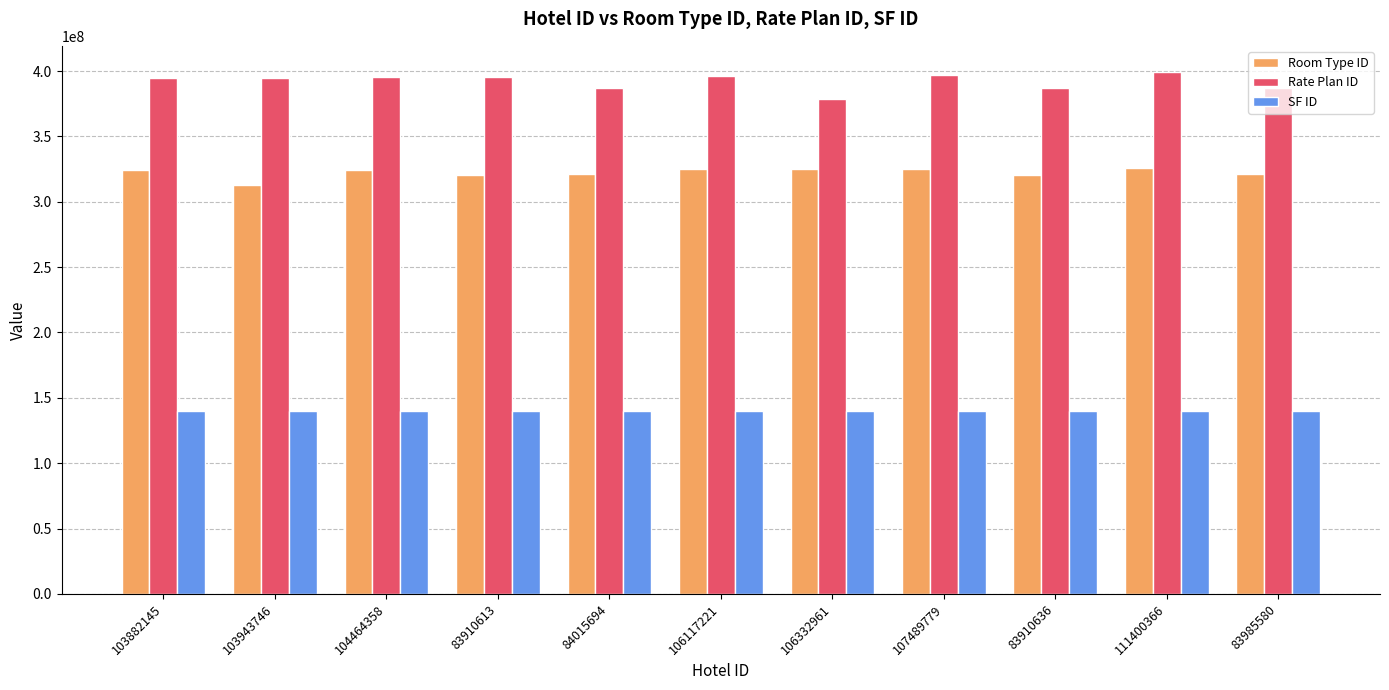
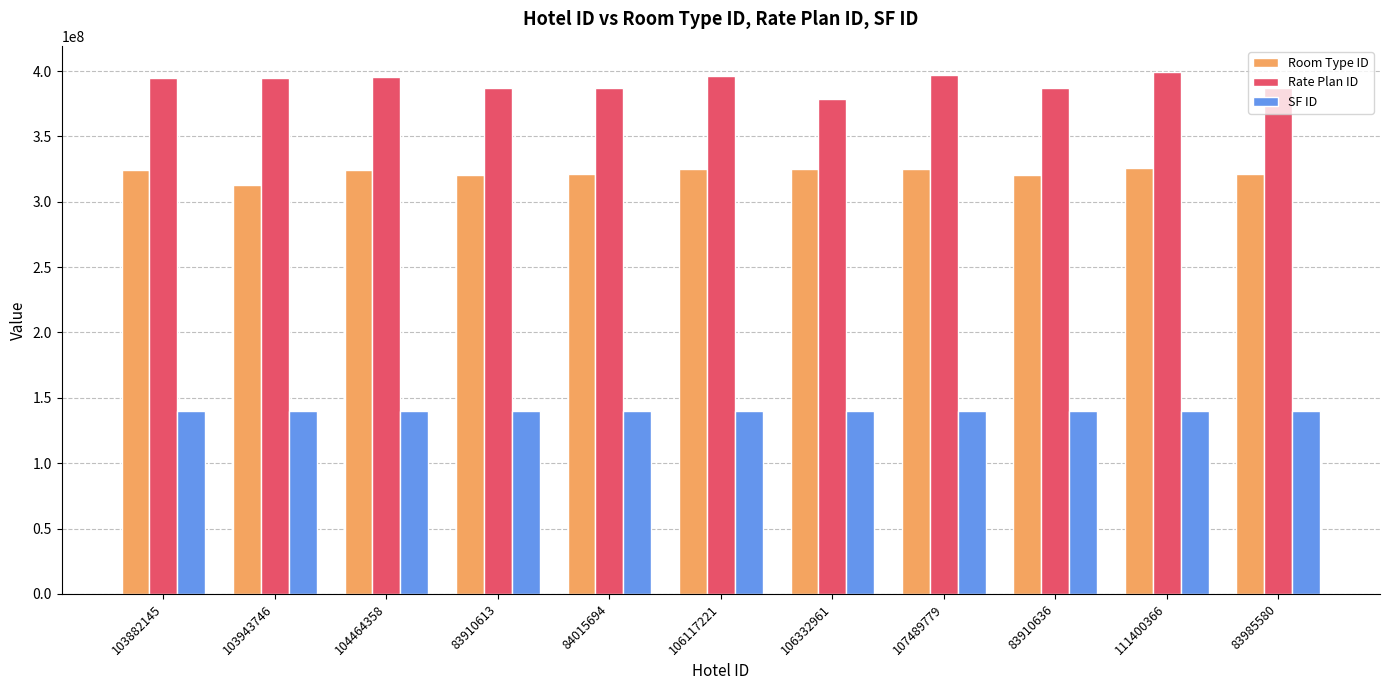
  {
    "Room Type ID": {
      "103882145": 325000000,
      "103943746": 313000000,
      "104464358": 325000000,
      "83910613": 321000000,
      "84015694": 321000000,
      "106117221": 325000000,
      "106332961": 325000000,
      "107489779": 325000000,
      "83910636": 321000000,
      "111400366": 326000000,
      "83985580": 321000000
    },
    "Rate Plan ID": {
      "103882145": 395000000,
      "103943746": 395000000,
      "104464358": 395000000,
-     "83910613": 396000000,
+     "83910613": 387000000,
      "84015694": 387000000,
      "106117221": 396000000,
      "106332961": 379000000,
      "107489779": 397000000,
      "83910636": 387000000,
      "111400366": 399000000
    },
    "SF ID": {
      "103882145": 140000000,
      "103943746": 140000000,
      "104464358": 140000000,
      "83910613": 140000000,
      "84015694": 140000000,
      "106117221": 140000000,
      "106332961": 140000000,
      "107489779": 140000000,
      "83910636": 140000000,
      "111400366": 140000000,
      "83985580": 140000000
    }
  }
